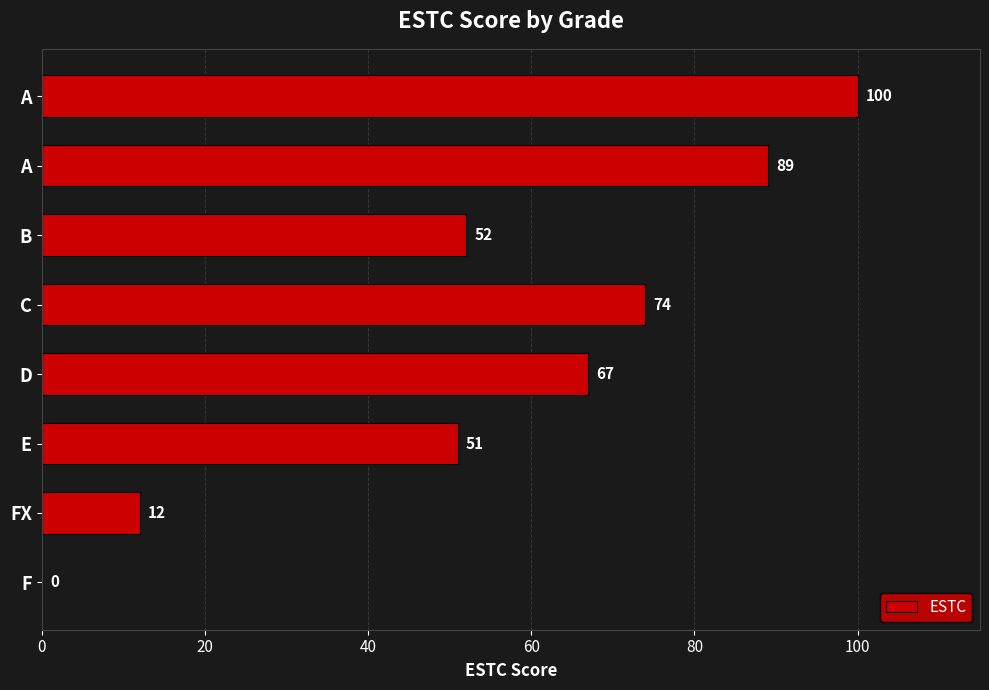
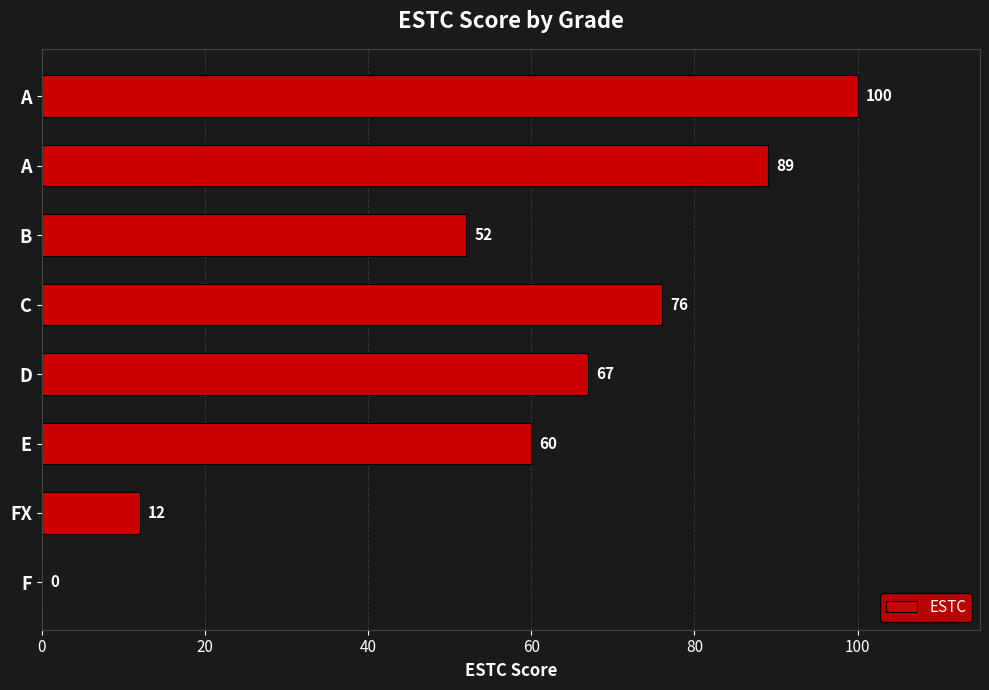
  {
    "B": 52,
-   "C": 74,
+   "C": 76,
    "D": 67,
-   "E": 51,
+   "E": 60,
    "FX": 12,
    "F": 0
  }
